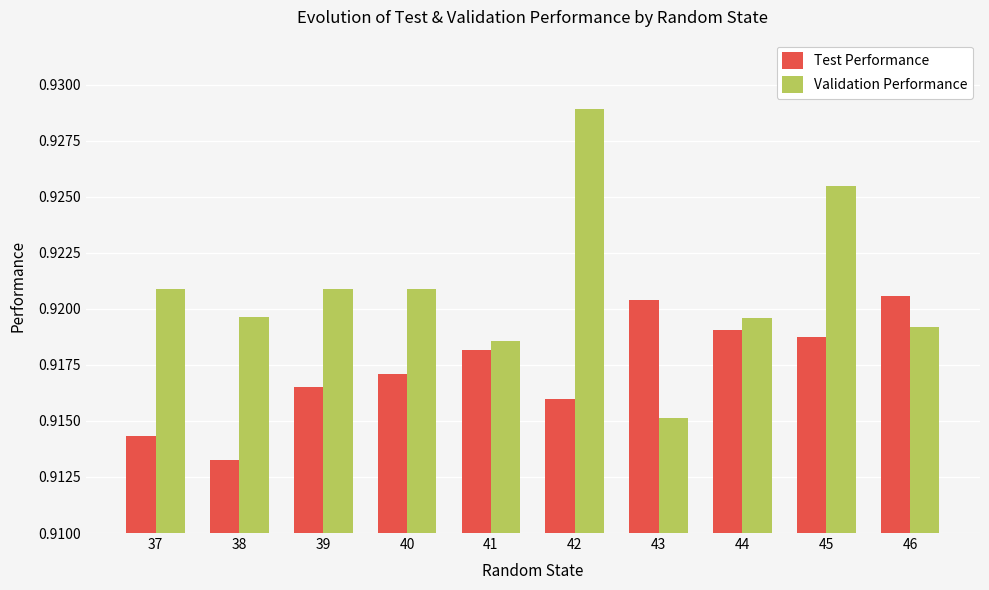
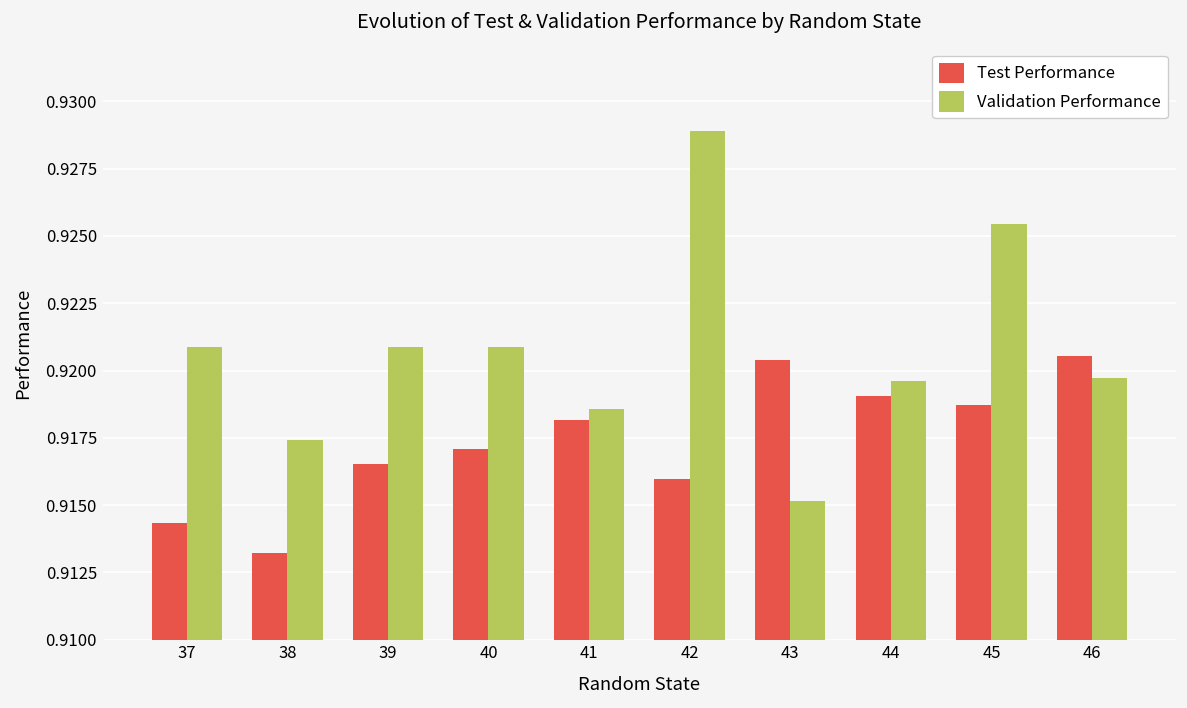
  {
    "Test Performance": {
      "37": 0.9143,
      "38": 0.9132,
      "39": 0.9165,
      "40": 0.9171,
      "41": 0.9182,
      "42": 0.9160,
      "43": 0.9204,
      "44": 0.9191,
      "45": 0.9187,
      "46": 0.9206
    },
    "Validation Performance": {
      "37": 0.9209,
-     "38": 0.9196,
+     "38": 0.9174,
      "39": 0.9209,
      "40": 0.9209,
      "41": 0.9186,
      "42": 0.9289,
      "43": 0.9151,
      "44": 0.9196,
      "45": 0.9255,
-     "46": 0.9192
+     "46": 0.9197
    }
  }
